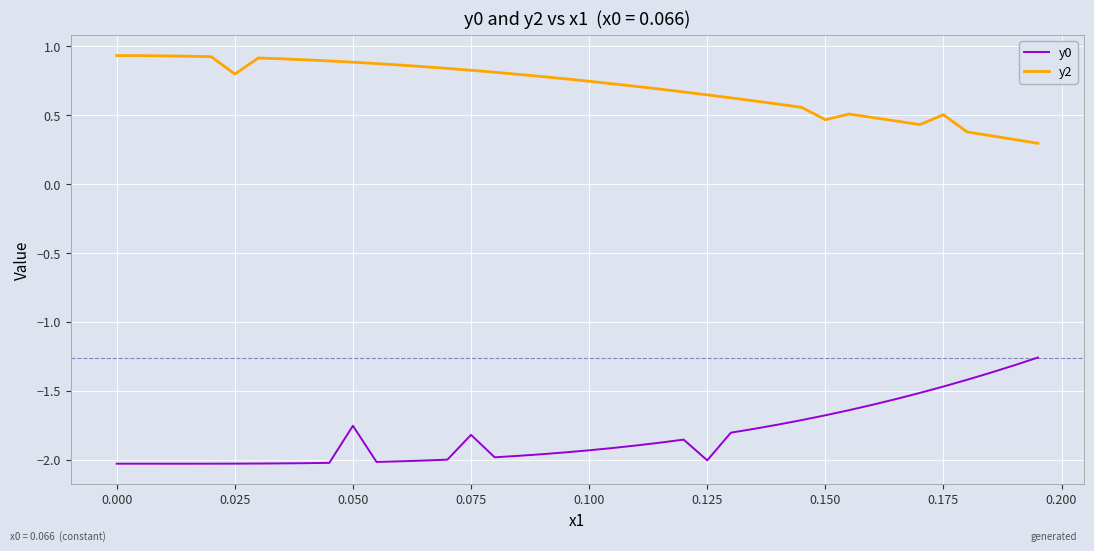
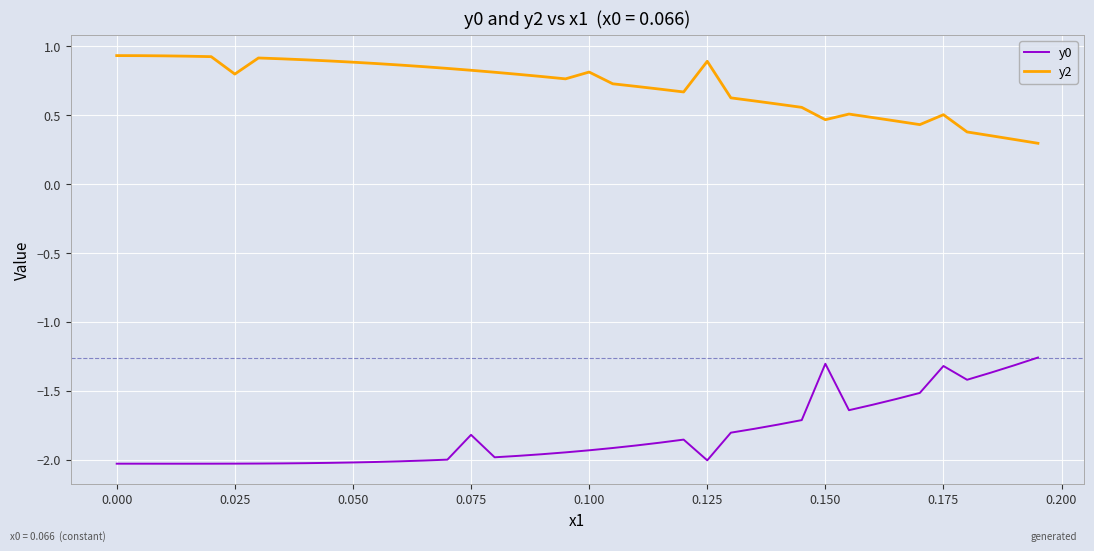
  {
    "y0": {
      "0.000": -2.03,
      "0.025": -2.03,
-     "0.050": -1.75,
+     "0.050": -2.02,
      "0.075": -1.82,
      "0.100": -1.93,
      "0.125": -2.01,
-     "0.150": -1.68,
-     "0.175": -1.47
+     "0.150": -1.30,
+     "0.175": -1.32
    },
    "y2": {
      "0.000": 0.93,
      "0.025": 0.80,
      "0.050": 0.88,
      "0.075": 0.83,
-     "0.100": 0.75,
-     "0.125": 0.65,
+     "0.100": 0.81,
+     "0.125": 0.89,
      "0.150": 0.47,
      "0.175": 0.50
    }
  }
